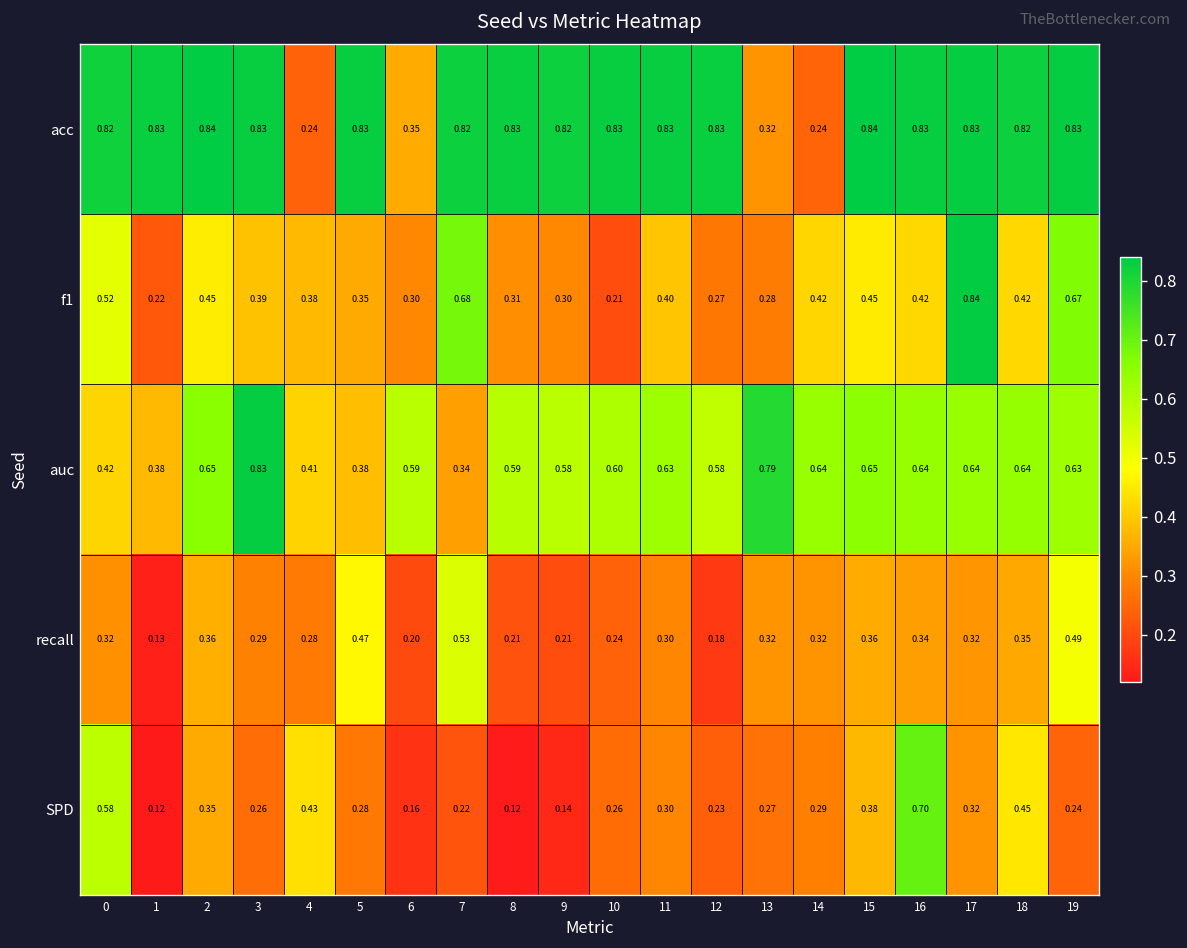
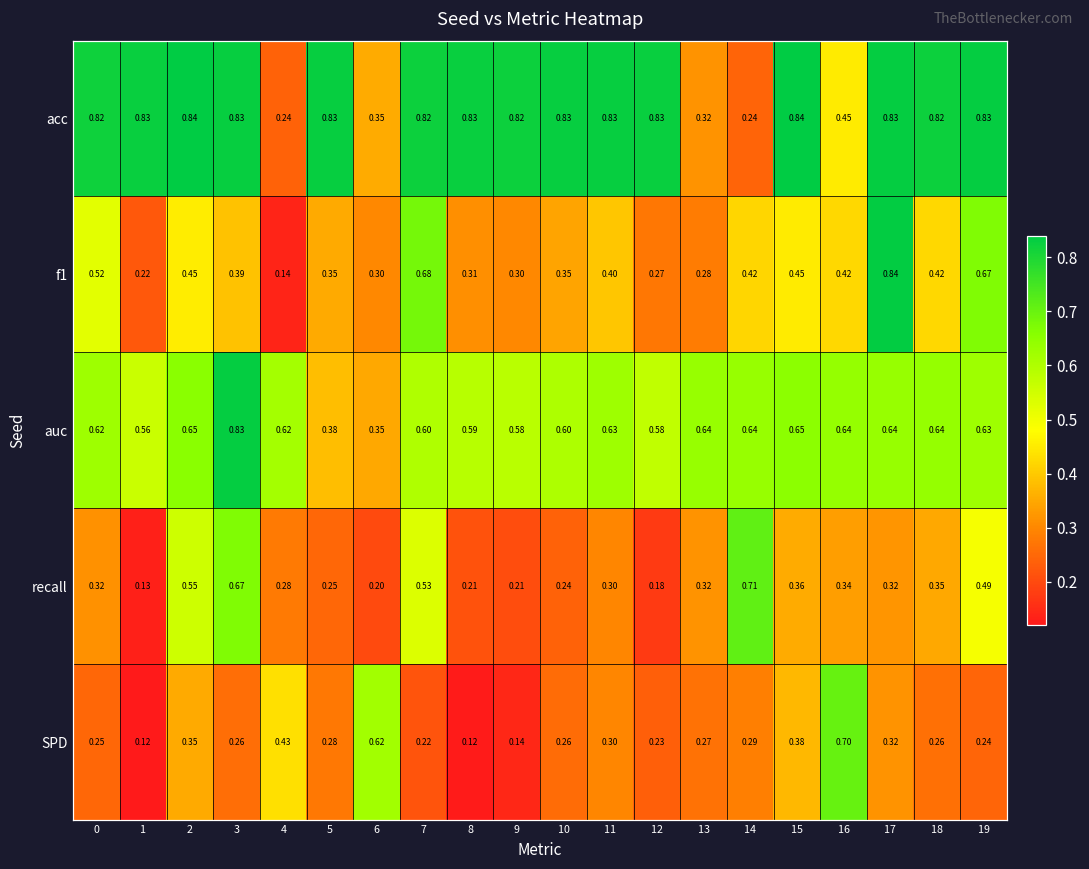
  {
    "acc": {
      "0": 0.82,
      "1": 0.83,
      "2": 0.84,
      "3": 0.83,
      "4": 0.24,
      "5": 0.83,
      "6": 0.35,
      "7": 0.82,
      "8": 0.83,
      "9": 0.82,
      "10": 0.83,
      "11": 0.83,
      "12": 0.83,
      "13": 0.32,
      "14": 0.24,
      "15": 0.84,
-     "16": 0.83,
+     "16": 0.45,
      "17": 0.83,
      "18": 0.82,
      "19": 0.83
    },
    "f1": {
      "0": 0.52,
      "1": 0.22,
      "2": 0.45,
      "3": 0.39,
-     "4": 0.38,
+     "4": 0.14,
      "5": 0.35,
      "6": 0.30,
      "7": 0.68,
      "8": 0.31,
      "9": 0.30,
-     "10": 0.21,
+     "10": 0.35,
      "11": 0.40,
      "12": 0.27,
      "13": 0.28,
      "14": 0.42,
      "15": 0.45,
      "16": 0.42,
      "17": 0.84,
      "18": 0.42,
      "19": 0.67
    },
    "auc": {
-     "0": 0.42,
-     "1": 0.38,
+     "0": 0.62,
+     "1": 0.56,
      "2": 0.65,
      "3": 0.83,
-     "4": 0.41,
+     "4": 0.62,
      "5": 0.38,
-     "6": 0.59,
-     "7": 0.34,
+     "6": 0.35,
+     "7": 0.60,
      "8": 0.59,
      "9": 0.58,
      "10": 0.60,
      "11": 0.63,
      "12": 0.58,
-     "13": 0.79,
+     "13": 0.64,
      "14": 0.64,
      "15": 0.65,
      "16": 0.64,
      "17": 0.64,
      "18": 0.64,
      "19": 0.63
    },
    "recall": {
      "0": 0.32,
      "1": 0.13,
-     "2": 0.36,
-     "3": 0.29,
+     "2": 0.55,
+     "3": 0.67,
      "4": 0.28,
-     "5": 0.47,
+     "5": 0.25,
      "6": 0.20,
      "7": 0.53,
      "8": 0.21,
      "9": 0.21,
      "10": 0.24,
      "11": 0.30,
      "12": 0.18,
      "13": 0.32,
-     "14": 0.32,
+     "14": 0.71,
      "15": 0.36,
      "16": 0.34,
      "17": 0.32,
      "18": 0.35,
      "19": 0.49
    },
    "SPD": {
-     "0": 0.58,
+     "0": 0.25,
      "1": 0.12,
      "2": 0.35,
      "3": 0.26,
      "4": 0.43,
      "5": 0.28,
-     "6": 0.16,
+     "6": 0.62,
      "7": 0.22,
      "8": 0.12,
      "9": 0.14,
      "10": 0.26,
      "11": 0.30,
      "12": 0.23,
      "13": 0.27,
      "14": 0.29,
      "15": 0.38,
      "16": 0.70,
      "17": 0.32,
-     "18": 0.45,
+     "18": 0.26,
      "19": 0.24
    }
  }
